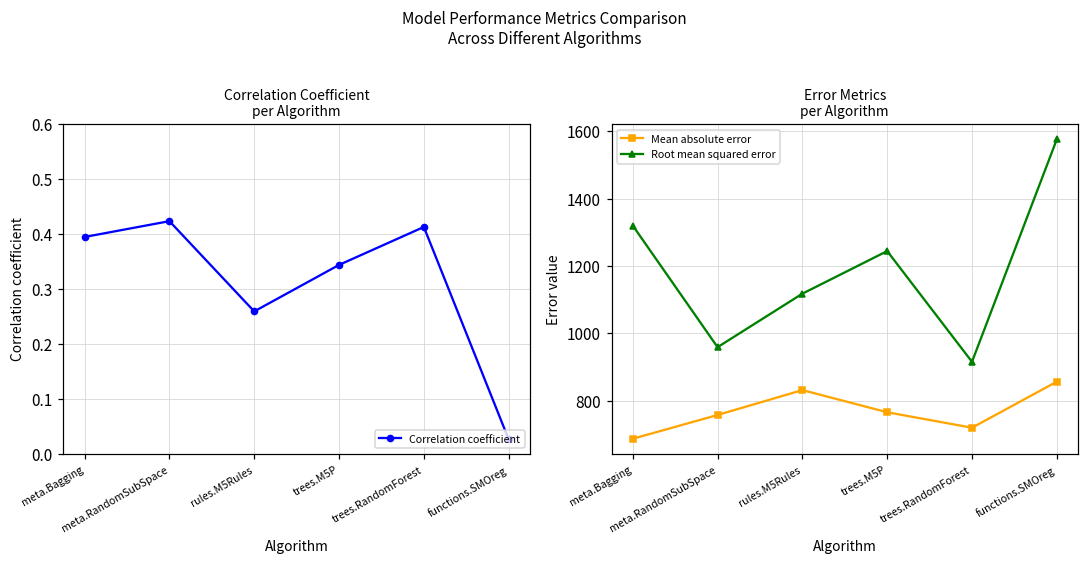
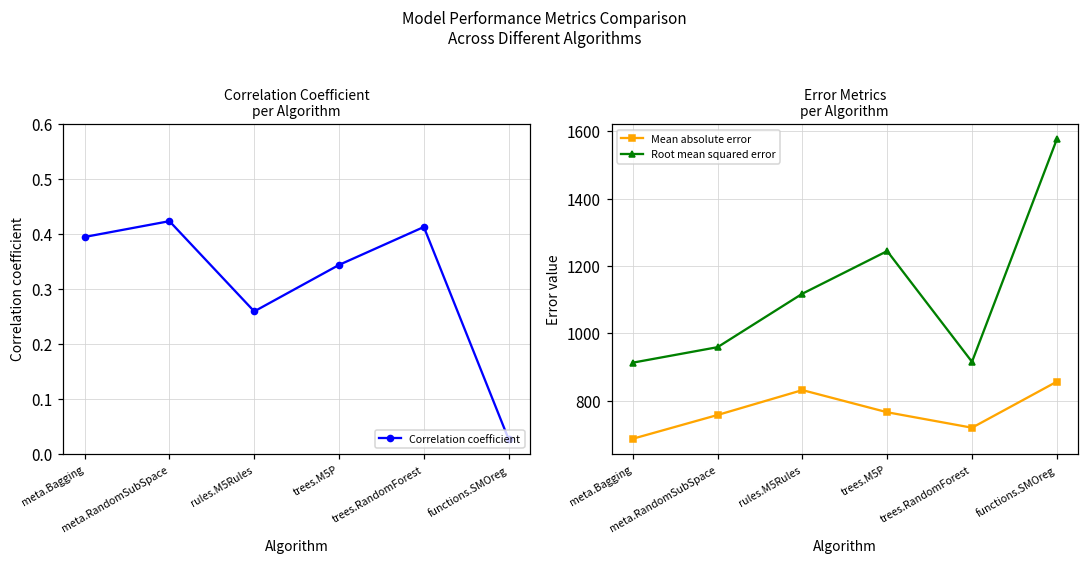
  {
    "Correlation Coefficient per Algorithm": {
      "meta.Bagging": 0.39,
      "meta.RandomSubSpace": 0.42,
      "rules.M5Rules": 0.26,
      "trees.M5P": 0.34,
      "trees.RandomForest": 0.41
    },
    "Error Metrics per Algorithm": {
      "Mean absolute error": {
        "meta.Bagging": 690,
        "meta.RandomSubSpace": 760,
        "rules.M5Rules": 830,
        "trees.M5P": 770,
        "trees.RandomForest": 720,
        "functions.SMOreg": 860
      },
      "Root mean squared error": {
-       "meta.Bagging": 1320,
+       "meta.Bagging": 910,
        "meta.RandomSubSpace": 960,
        "rules.M5Rules": 1120,
        "trees.M5P": 1240,
        "trees.RandomForest": 920,
        "functions.SMOreg": 1580
      }
    }
  }
